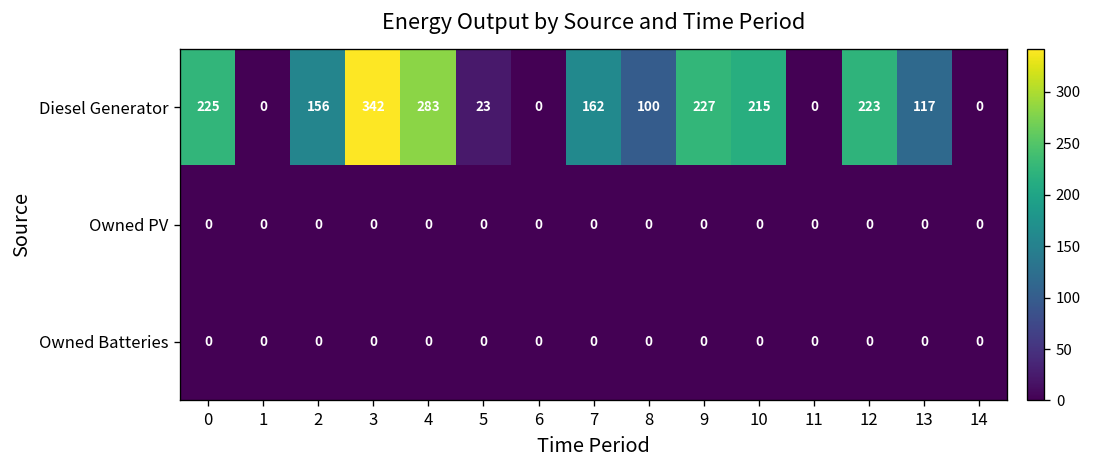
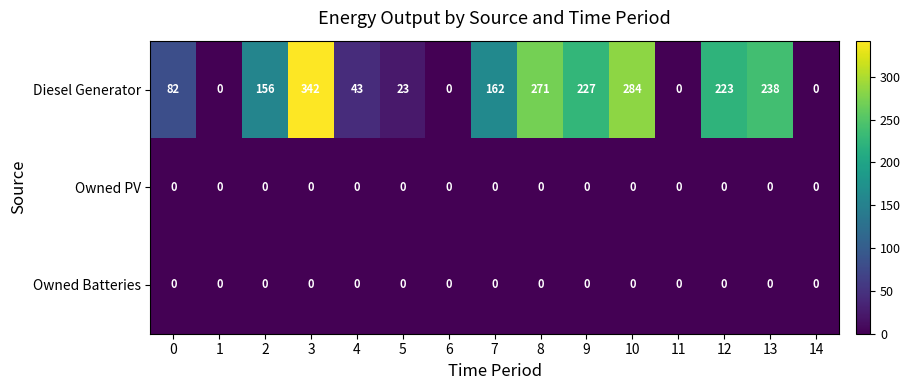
  {
    "Diesel Generator": {
-     "0": 225,
+     "0": 82,
      "1": 0,
      "2": 156,
      "3": 342,
-     "4": 283,
+     "4": 43,
      "5": 23,
      "6": 0,
      "7": 162,
-     "8": 100,
+     "8": 271,
      "9": 227,
-     "10": 215,
+     "10": 284,
      "11": 0,
      "12": 223,
-     "13": 117,
+     "13": 238,
      "14": 0
    },
    "Owned PV": {
      "0": 0,
      "1": 0,
      "2": 0,
      "3": 0,
      "4": 0,
      "5": 0,
      "6": 0,
      "7": 0,
      "8": 0,
      "9": 0,
      "10": 0,
      "11": 0,
      "12": 0,
      "13": 0,
      "14": 0
    },
    "Owned Batteries": {
      "0": 0,
      "1": 0,
      "2": 0,
      "3": 0,
      "4": 0,
      "5": 0,
      "6": 0,
      "7": 0,
      "8": 0,
      "9": 0,
      "10": 0,
      "11": 0,
      "12": 0,
      "13": 0,
      "14": 0
    }
  }
